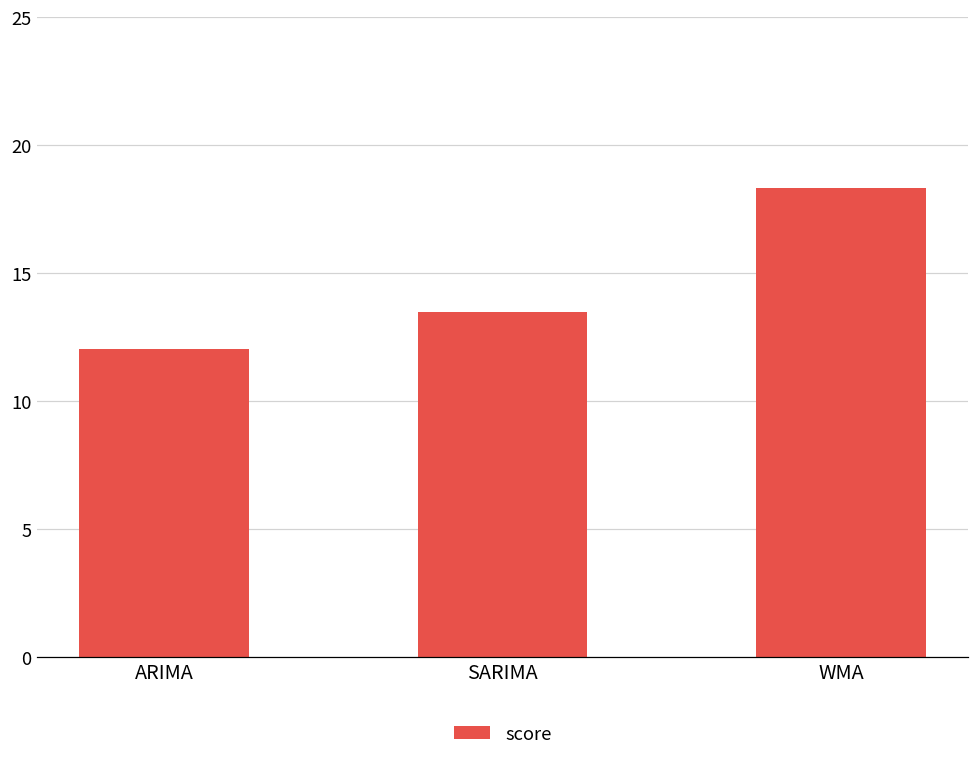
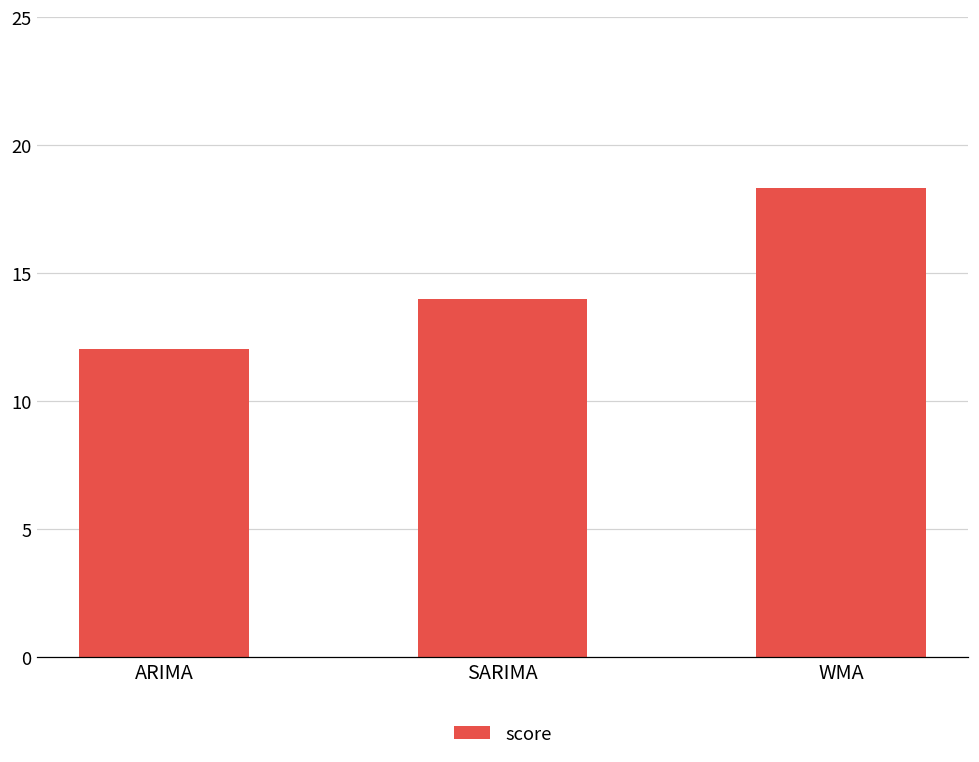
  {
    "ARIMA": 12.0,
-   "SARIMA": 13.5,
+   "SARIMA": 14.0,
    "WMA": 18.3
  }
